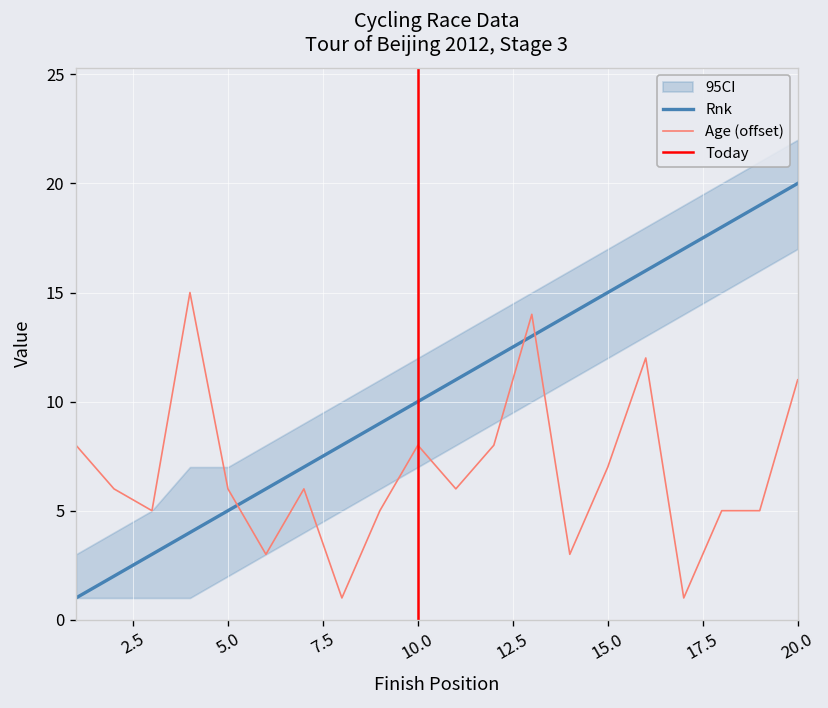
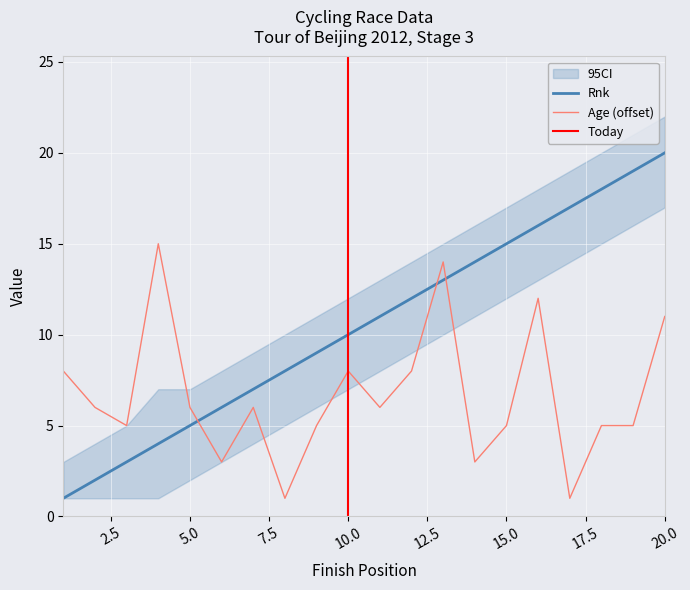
  {
    "Age (offset)": {
      "5.0": 6.0,
      "10.0": 8.0,
-     "15.0": 7.0,
+     "15.0": 5.0,
      "20.0": 11.0
    }
  }
